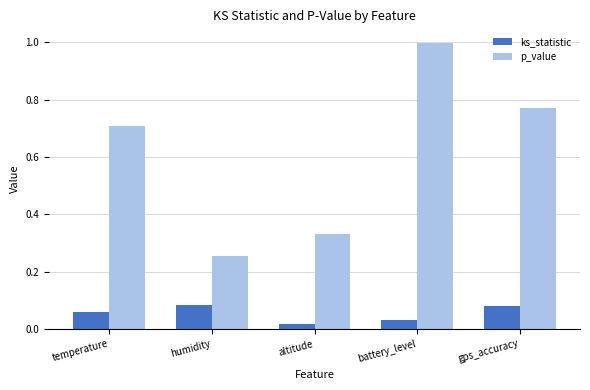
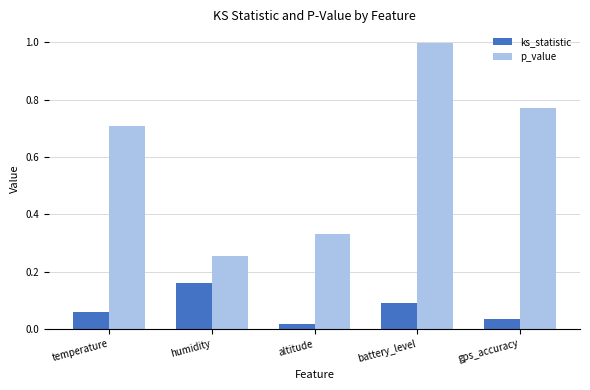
  {
    "ks_statistic": {
      "temperature": 0.06,
-     "humidity": 0.08,
+     "humidity": 0.16,
      "altitude": 0.02,
-     "battery_level": 0.03,
-     "gps_accuracy": 0.08
+     "battery_level": 0.09,
+     "gps_accuracy": 0.03
    },
    "p_value": {
      "temperature": 0.71,
      "humidity": 0.26,
      "altitude": 0.33,
      "battery_level": 1.00,
      "gps_accuracy": 0.77
    }
  }
